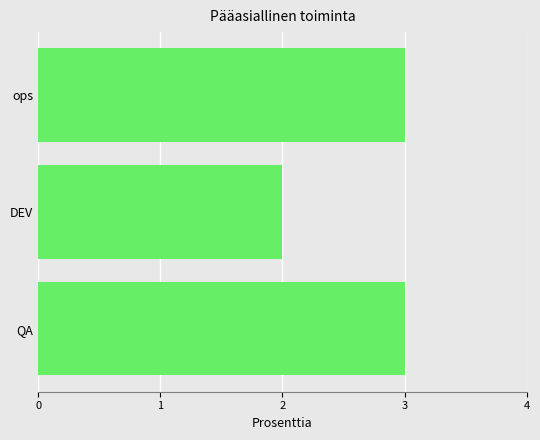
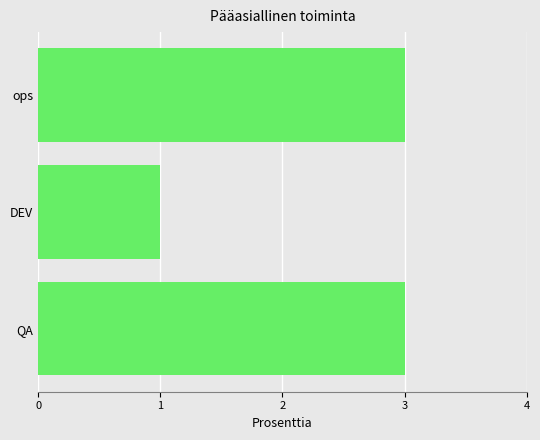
  {
    "ops": 3,
-   "DEV": 2,
+   "DEV": 1,
    "QA": 3
  }
